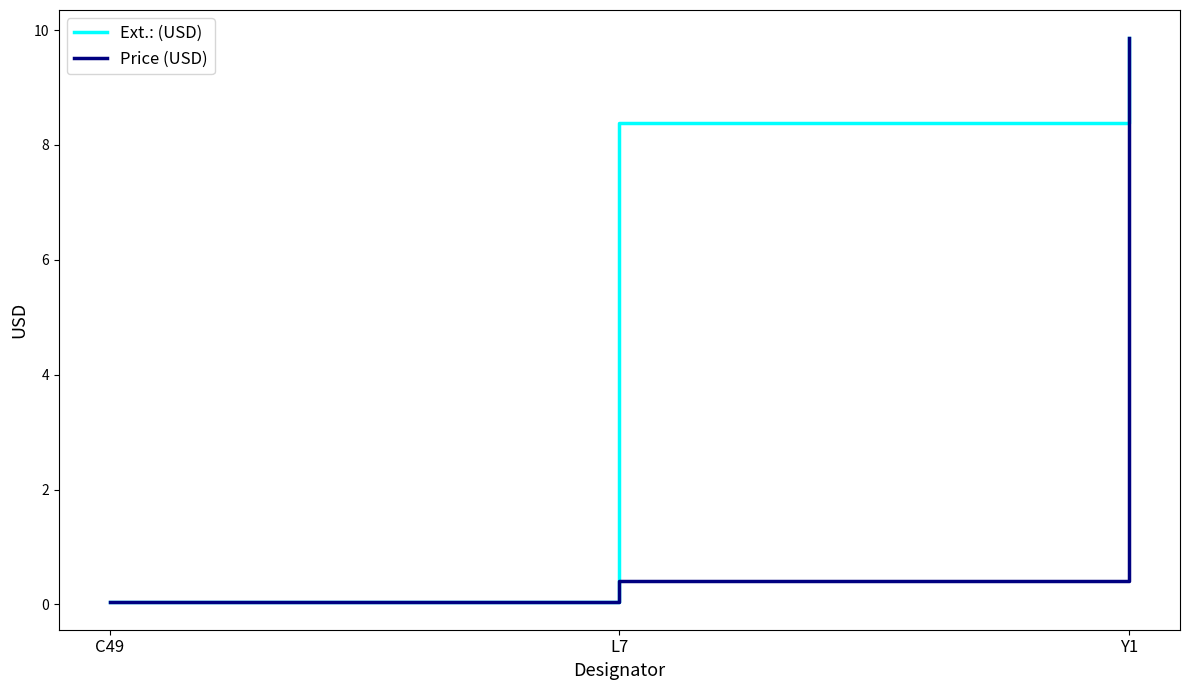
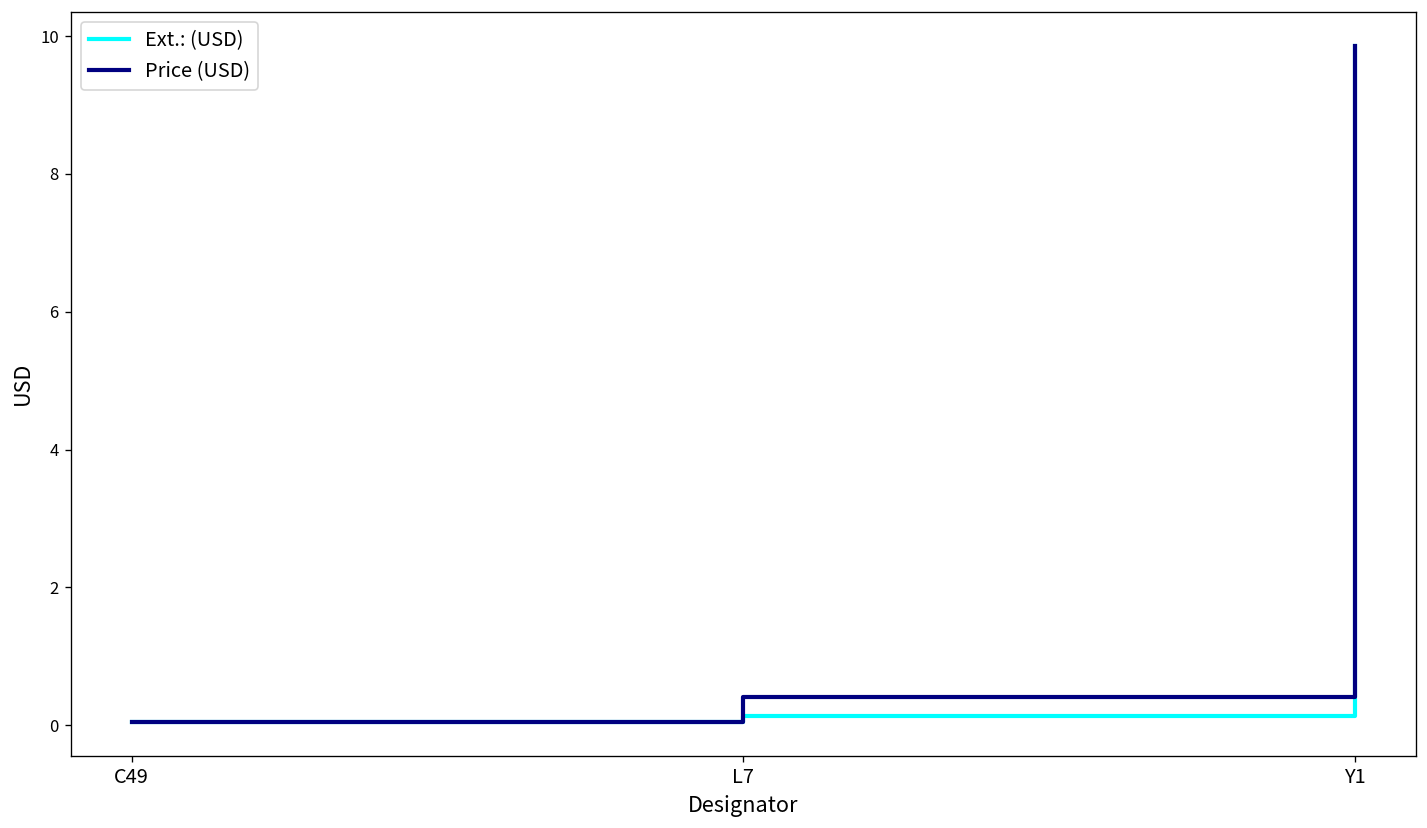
  {
    "Ext.: (USD)": {
-     "L7": 8.4
+     "L7": 0.1
    },
    "Price (USD)": {
      "L7": 0.4
    }
  }
